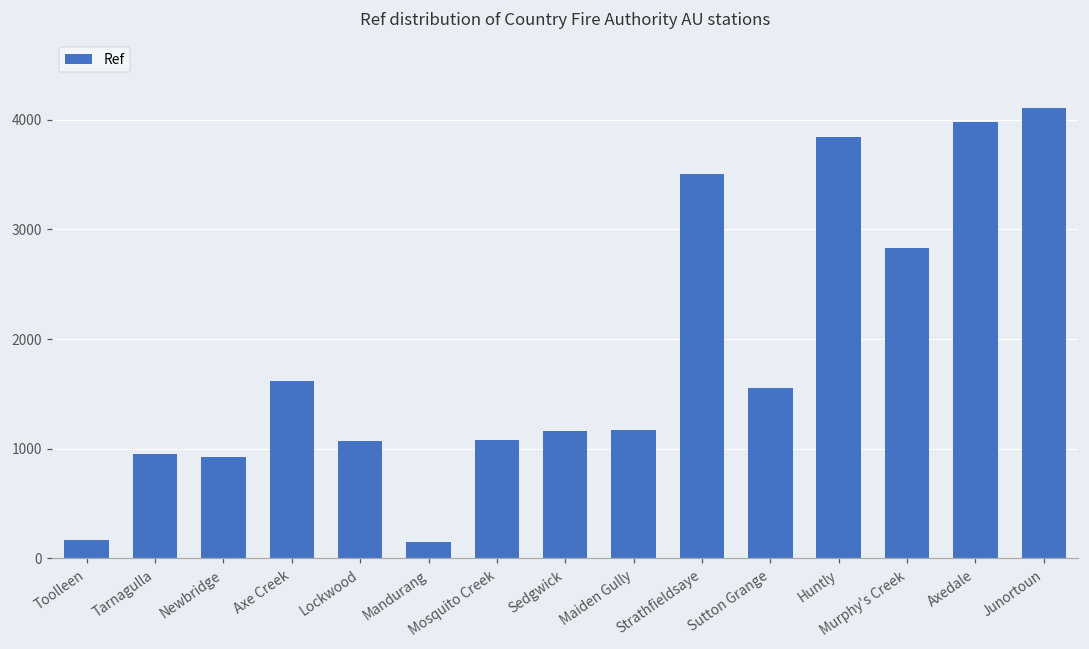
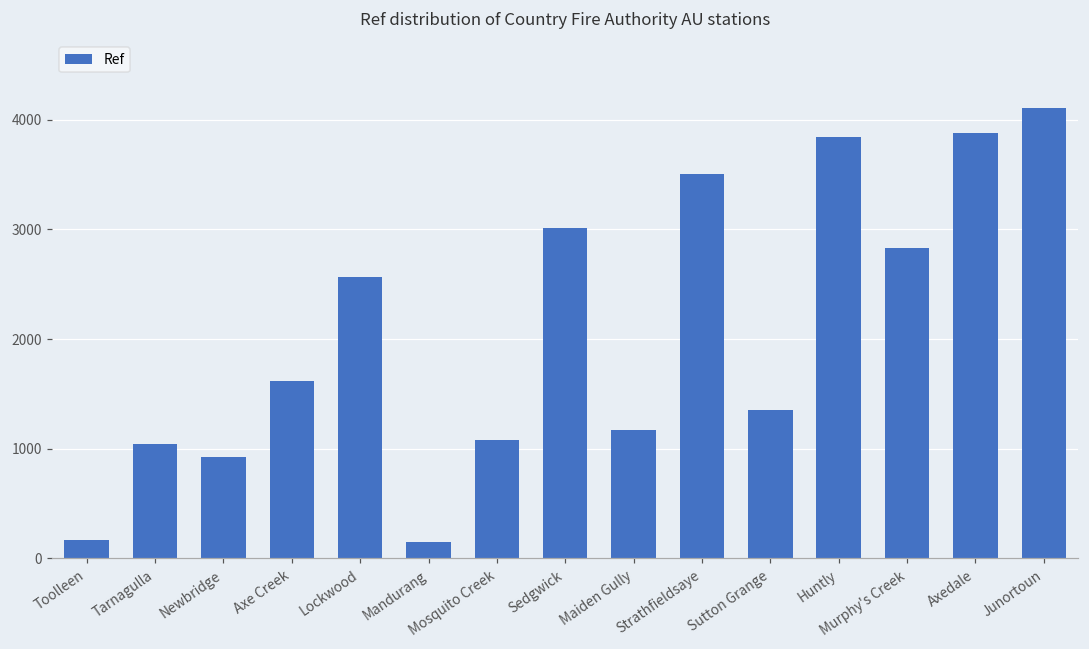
  {
    "Toolleen": 200,
-   "Tarnagulla": 900,
+   "Tarnagulla": 1000,
    "Newbridge": 900,
    "Axe Creek": 1600,
-   "Lockwood": 1100,
+   "Lockwood": 2600,
    "Mandurang": 200,
    "Mosquito Creek": 1100,
-   "Sedgwick": 1200,
+   "Sedgwick": 3000,
    "Maiden Gully": 1200,
    "Strathfieldsaye": 3500,
-   "Sutton Grange": 1600,
+   "Sutton Grange": 1400,
    "Huntly": 3800,
    "Murphy's Creek": 2800,
-   "Axedale": 4000,
+   "Axedale": 3900,
    "Junortoun": 4100
  }
